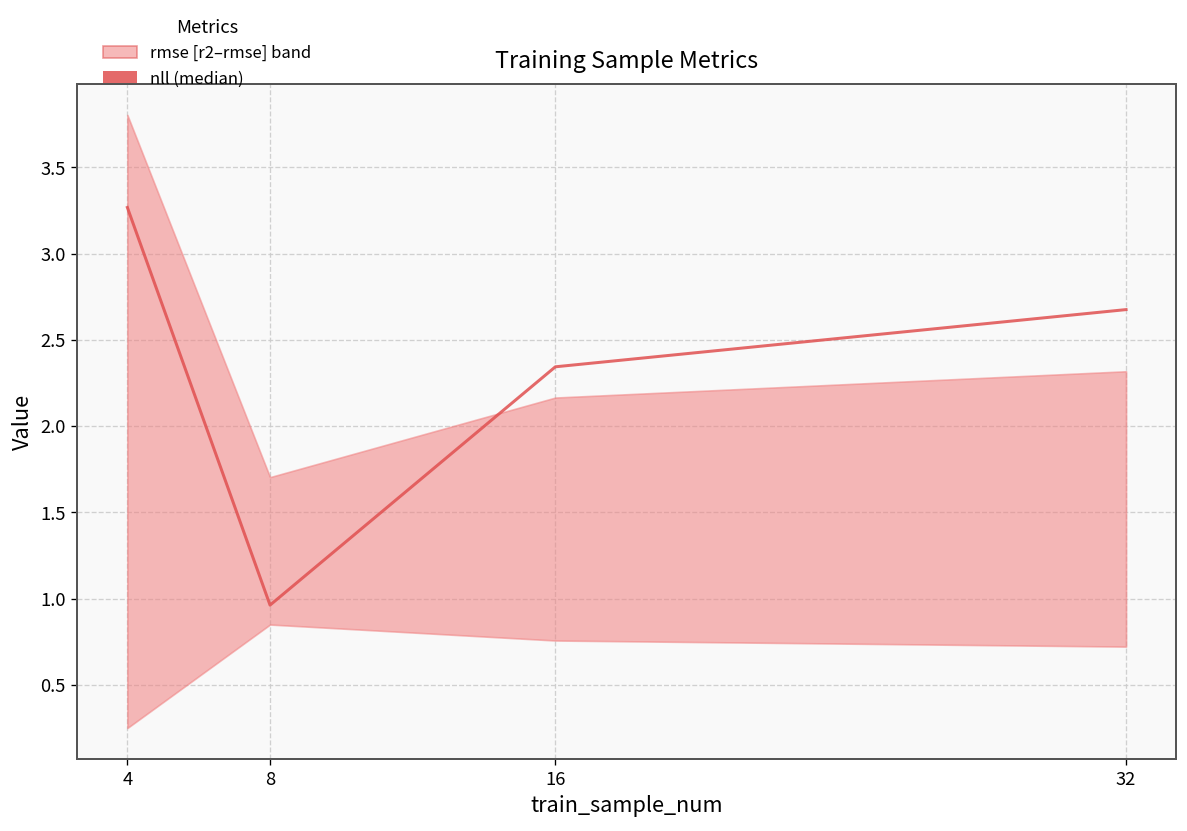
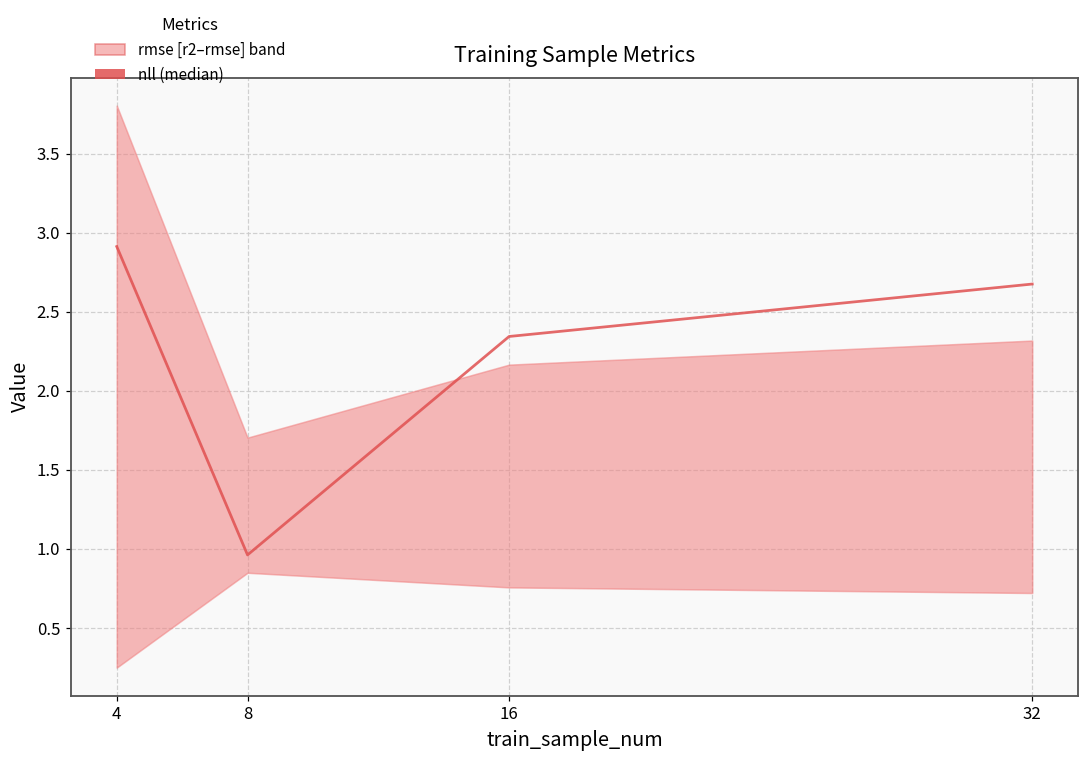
  {
    "nll (median)": {
-     "4": 3.27,
+     "4": 2.91,
      "8": 0.96,
      "16": 2.34,
      "32": 2.68
    }
  }
